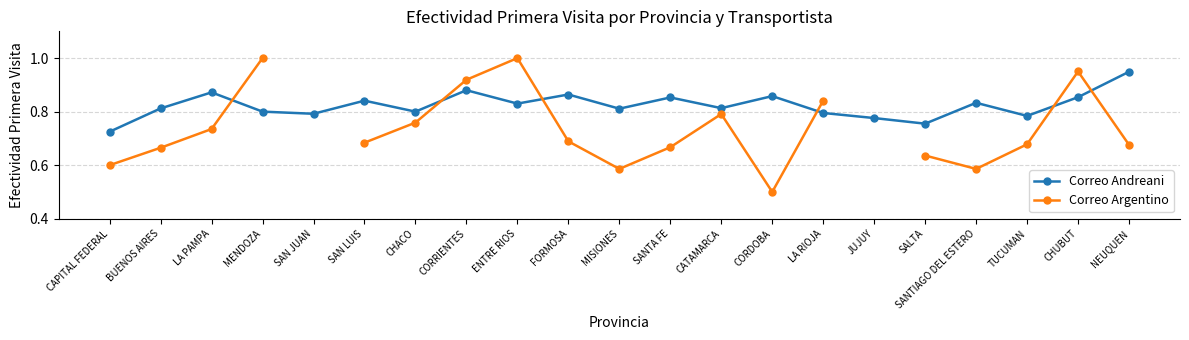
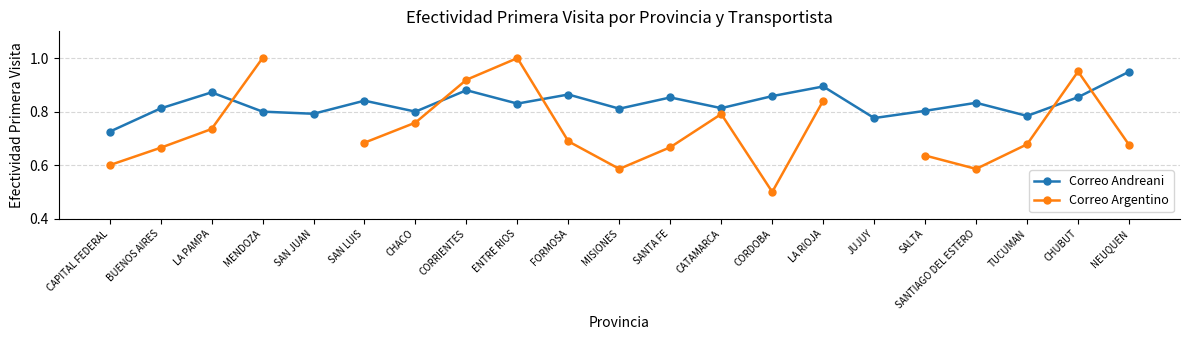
  {
    "Correo Andreani": {
      "CAPITAL FEDERAL": 0.73,
      "BUENOS AIRES": 0.81,
      "LA PAMPA": 0.87,
      "MENDOZA": 0.80,
      "SAN JUAN": 0.79,
      "SAN LUIS": 0.84,
      "CHACO": 0.80,
      "CORRIENTES": 0.88,
      "ENTRE RIOS": 0.83,
      "FORMOSA": 0.86,
      "MISIONES": 0.81,
      "SANTA FE": 0.85,
      "CATAMARCA": 0.81,
      "CORDOBA": 0.86,
-     "LA RIOJA": 0.80,
+     "LA RIOJA": 0.89,
      "JUJUY": 0.78,
-     "SALTA": 0.76,
+     "SALTA": 0.80,
      "SANTIAGO DEL ESTERO": 0.83,
      "TUCUMAN": 0.78,
      "CHUBUT": 0.85,
      "NEUQUEN": 0.95
    },
    "Correo Argentino": {
      "CAPITAL FEDERAL": 0.60,
      "BUENOS AIRES": 0.67,
      "LA PAMPA": 0.74,
      "MENDOZA": 1.00,
      "SAN LUIS": 0.68,
      "CHACO": 0.76,
      "CORRIENTES": 0.92,
      "ENTRE RIOS": 1.00,
      "FORMOSA": 0.69,
      "MISIONES": 0.59,
      "SANTA FE": 0.67,
      "CATAMARCA": 0.79,
      "CORDOBA": 0.50,
      "LA RIOJA": 0.84,
      "SALTA": 0.64,
      "SANTIAGO DEL ESTERO": 0.59,
      "TUCUMAN": 0.68,
      "CHUBUT": 0.95,
      "NEUQUEN": 0.68
    }
  }
